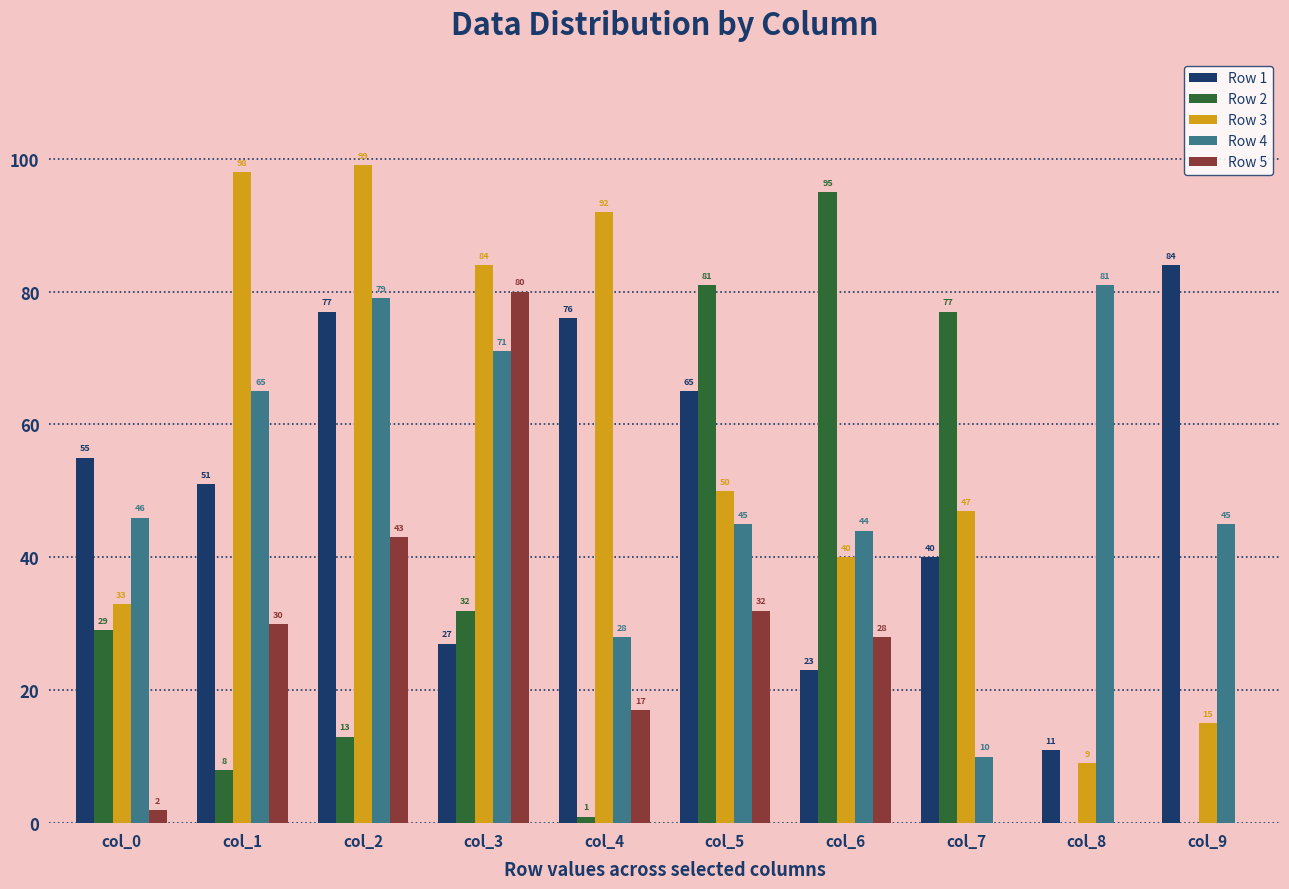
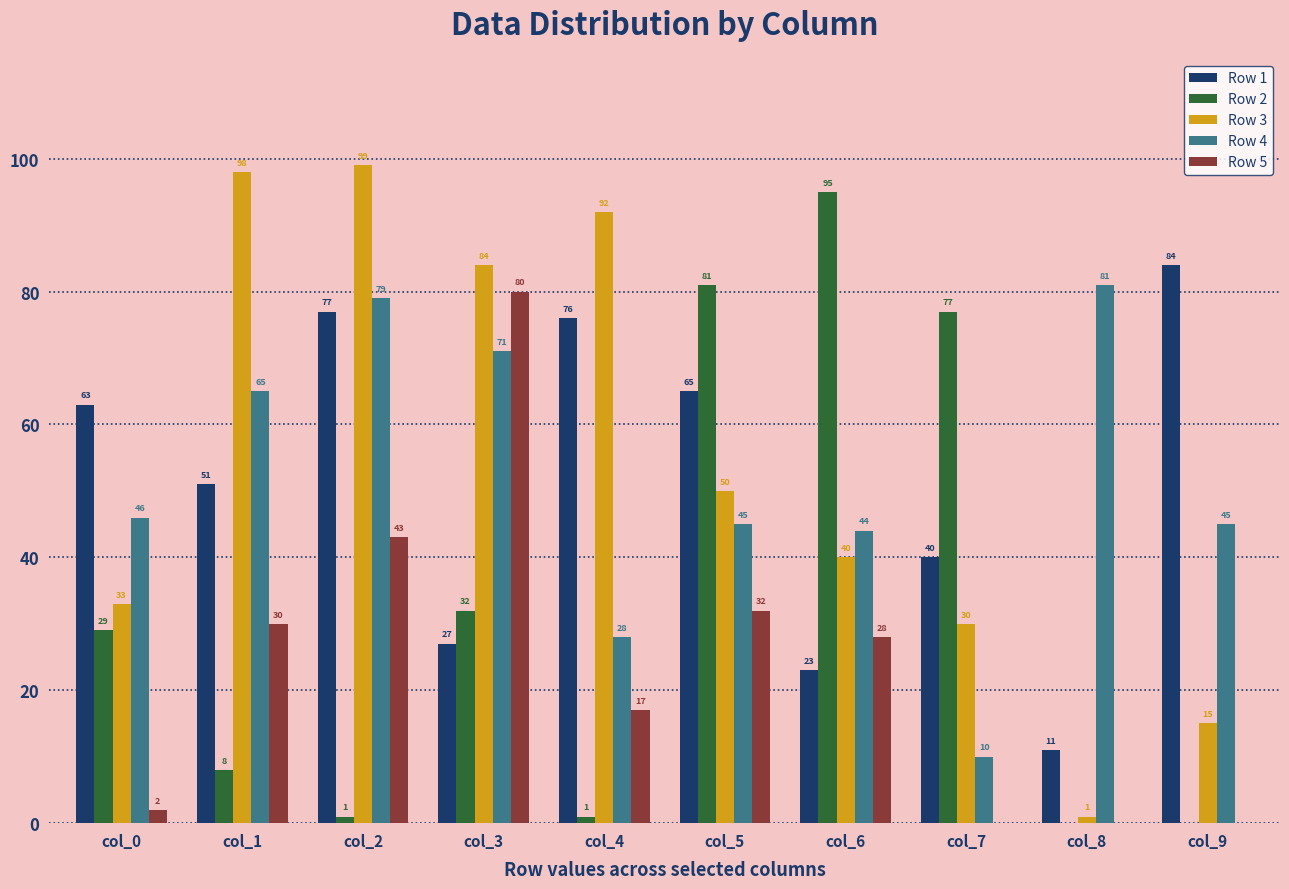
  {
    "Row 1": {
-     "col_0": 55,
+     "col_0": 63,
      "col_1": 51,
      "col_2": 77,
      "col_3": 27,
      "col_4": 76,
      "col_5": 65,
      "col_6": 23,
      "col_7": 40,
      "col_8": 11,
      "col_9": 84
    },
    "Row 2": {
      "col_0": 29,
      "col_1": 8,
-     "col_2": 13,
+     "col_2": 1,
      "col_3": 32,
      "col_4": 1,
      "col_5": 81,
      "col_6": 95,
      "col_7": 77
    },
    "Row 3": {
      "col_0": 33,
      "col_1": 98,
      "col_2": 99,
      "col_3": 84,
      "col_4": 92,
      "col_5": 50,
      "col_6": 40,
-     "col_7": 47,
-     "col_8": 9,
+     "col_7": 30,
+     "col_8": 1,
      "col_9": 15
    },
    "Row 4": {
      "col_0": 46,
      "col_1": 65,
      "col_2": 79,
      "col_3": 71,
      "col_4": 28,
      "col_5": 45,
      "col_6": 44,
      "col_7": 10,
      "col_8": 81,
      "col_9": 45
    },
    "Row 5": {
      "col_0": 2,
      "col_1": 30,
      "col_2": 43,
      "col_3": 80,
      "col_4": 17,
      "col_5": 32,
      "col_6": 28
    }
  }
